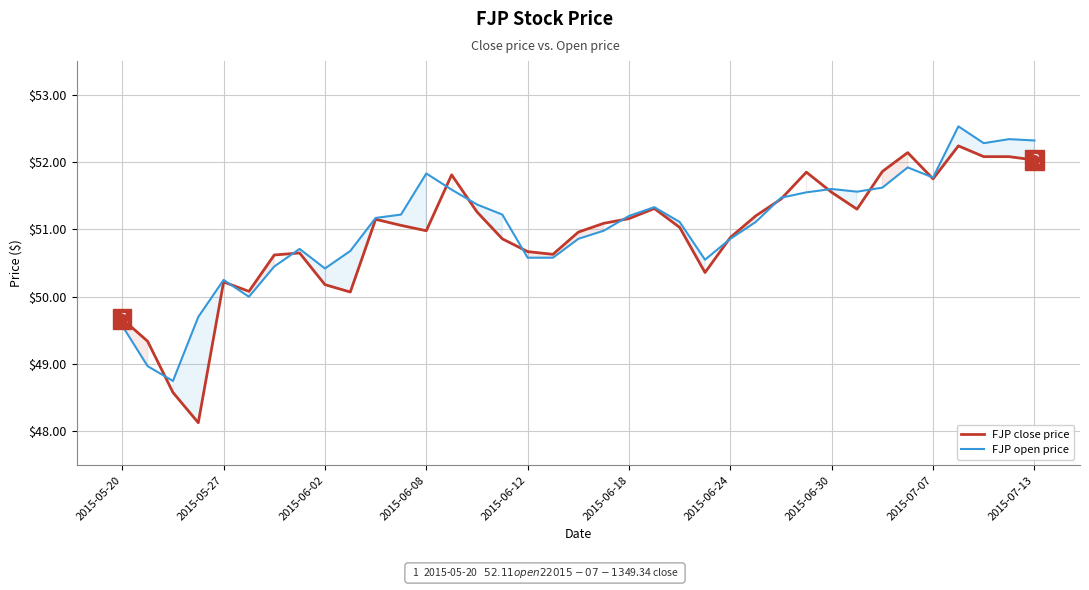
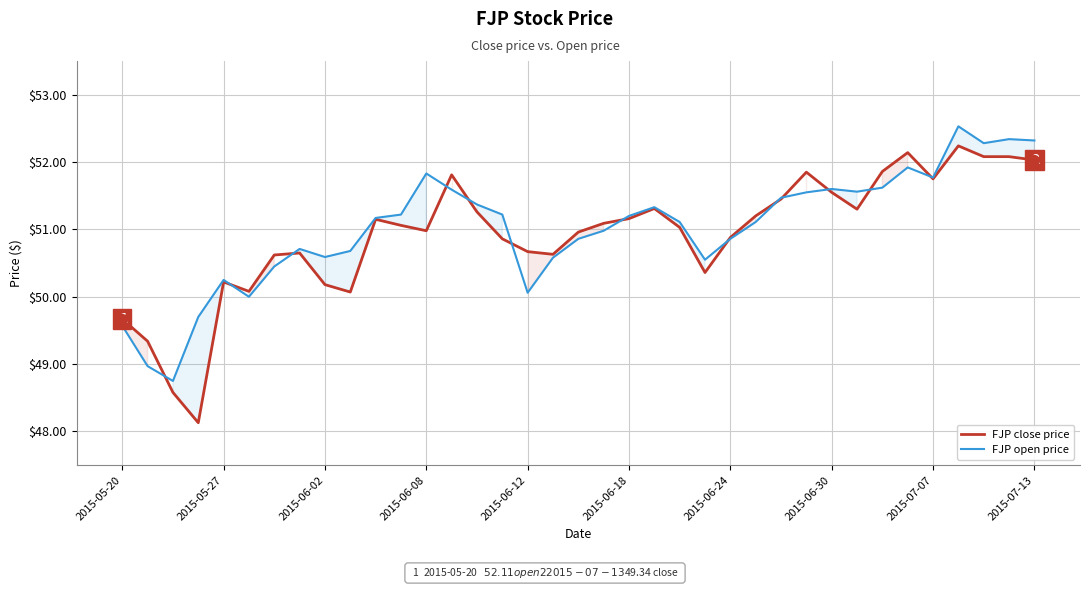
  {
    "FJP open price": {
-     "2015-06-02": "$50.4",
+     "2015-06-02": "$50.6",
      "2015-06-08": "$51.8",
-     "2015-06-12": "$50.6",
+     "2015-06-12": "$50.1",
      "2015-06-18": "$51.2",
      "2015-06-30": "$51.6",
      "2015-07-13": "$52.3"
    }
  }
